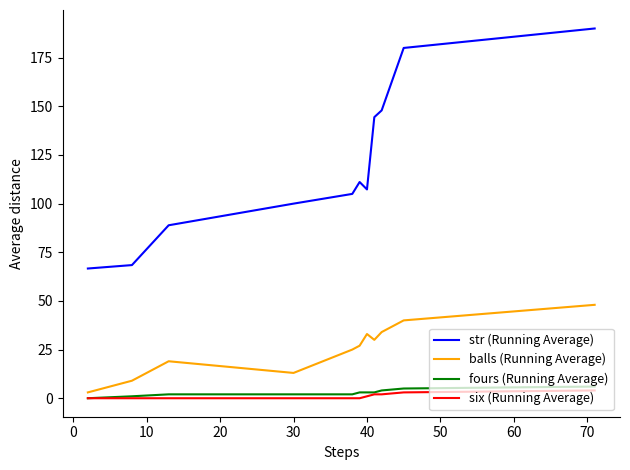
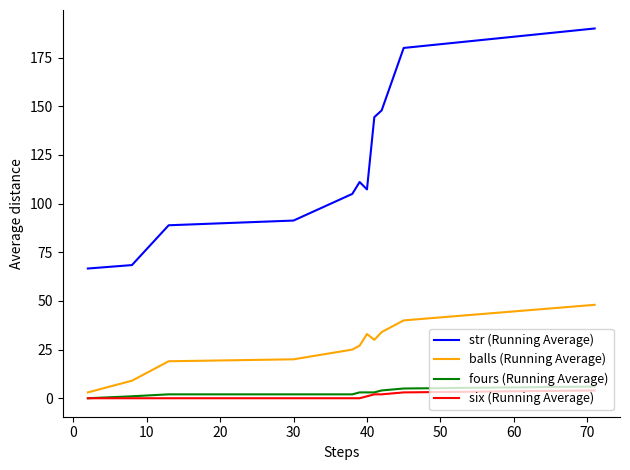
  {
    "str (Running Average)": {
-     "30": 100,
+     "30": 91,
      "40": 107
    },
    "balls (Running Average)": {
-     "30": 13,
+     "30": 20,
      "40": 33
    },
    "fours (Running Average)": {
      "30": 2,
      "40": 3
    },
    "six (Running Average)": {
      "30": 0,
      "40": 1
    }
  }
